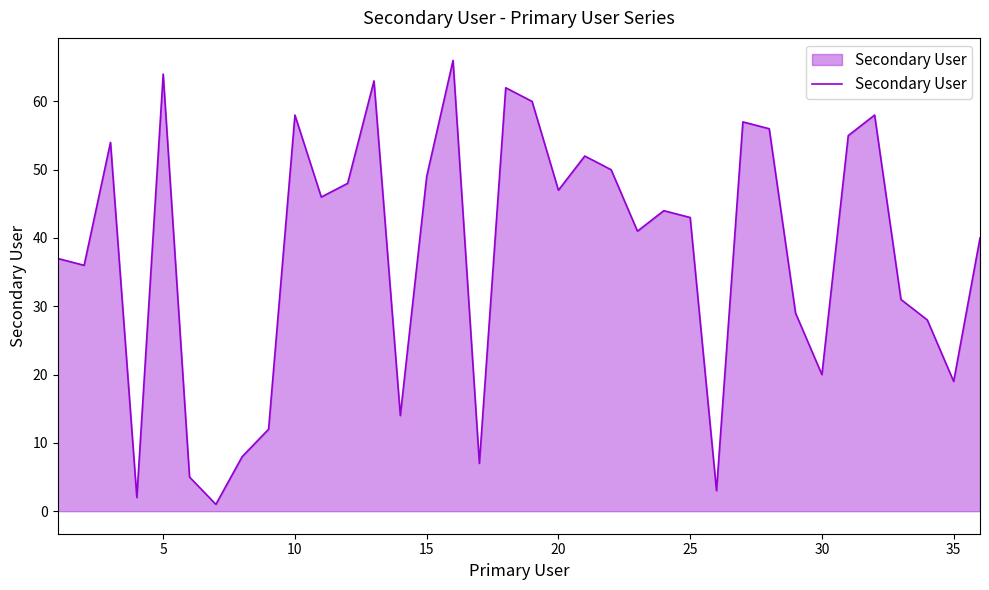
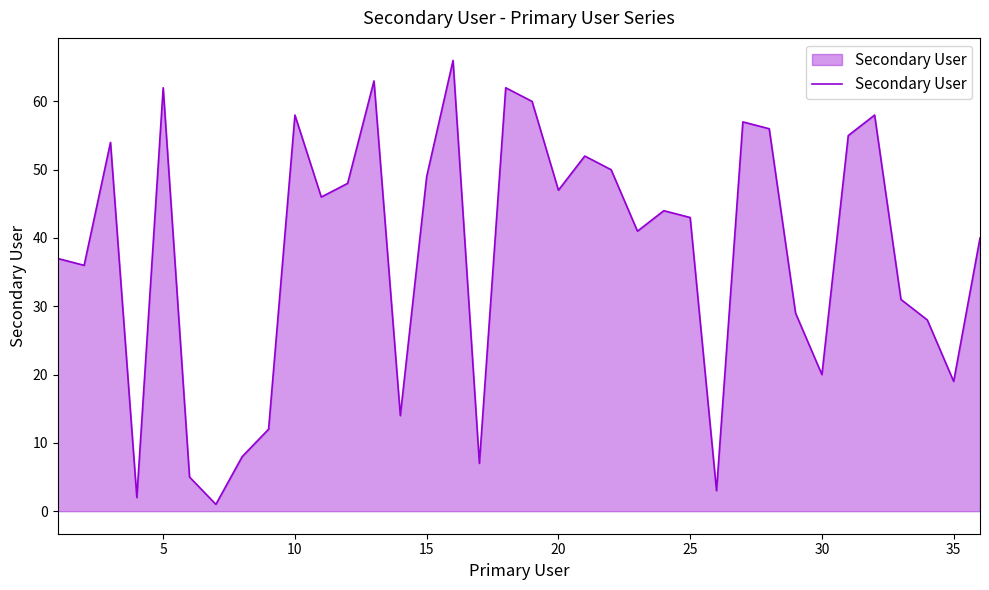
  {
-   "5": 64,
+   "5": 62,
    "10": 58,
    "15": 49,
    "20": 47,
    "25": 43,
    "30": 20,
    "35": 19
  }
